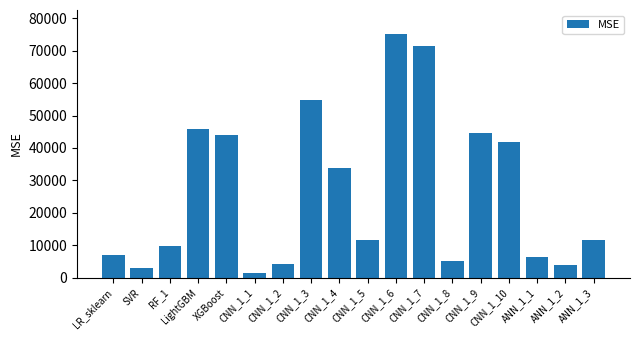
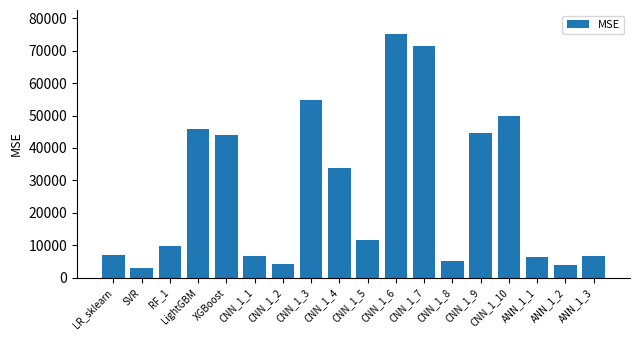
  {
    "LR_sklearn": 7000,
    "SVR": 3000,
    "RF_1": 10000,
    "LightGBM": 46000,
    "XGBoost": 44000,
-   "CNN_1_1": 1000,
+   "CNN_1_1": 7000,
    "CNN_1_2": 4000,
    "CNN_1_3": 55000,
    "CNN_1_4": 34000,
    "CNN_1_5": 12000,
    "CNN_1_6": 75000,
    "CNN_1_7": 71000,
    "CNN_1_8": 5000,
    "CNN_1_9": 45000,
-   "CNN_1_10": 42000,
+   "CNN_1_10": 50000,
    "ANN_1_1": 6000,
    "ANN_1_2": 4000,
-   "ANN_1_3": 11000
+   "ANN_1_3": 7000
  }
